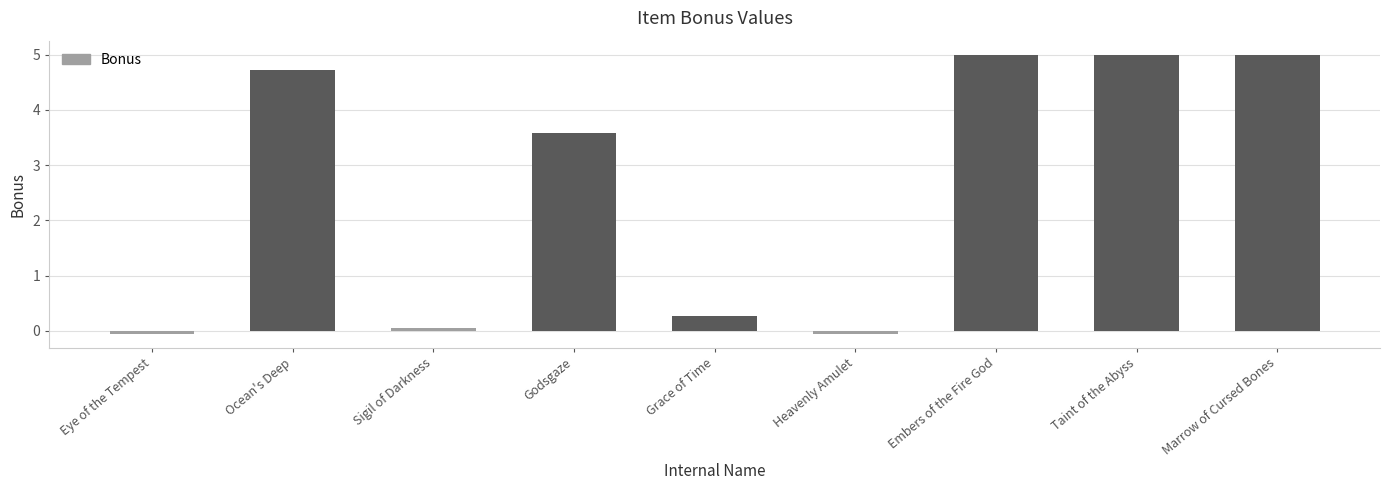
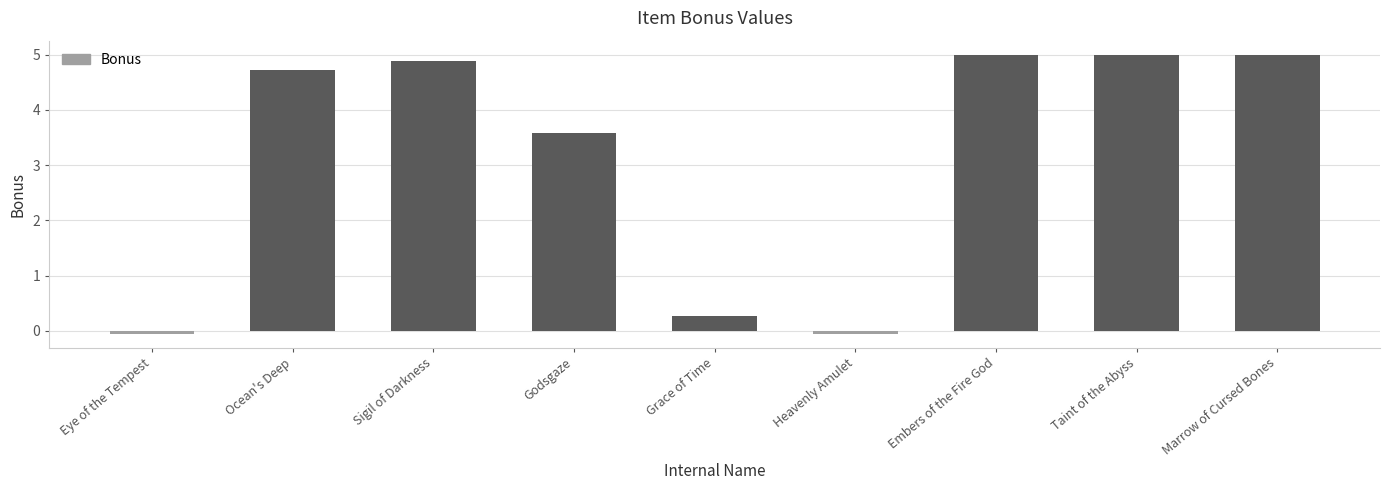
  {
    "Eye of the Tempest": -0.1,
    "Ocean's Deep": 4.7,
-   "Sigil of Darkness": 0.1,
+   "Sigil of Darkness": 4.9,
    "Godsgaze": 3.6,
    "Grace of Time": 0.3,
    "Heavenly Amulet": -0.1,
    "Embers of the Fire God": 5.0,
    "Taint of the Abyss": 5.0,
    "Marrow of Cursed Bones": 5.0
  }
